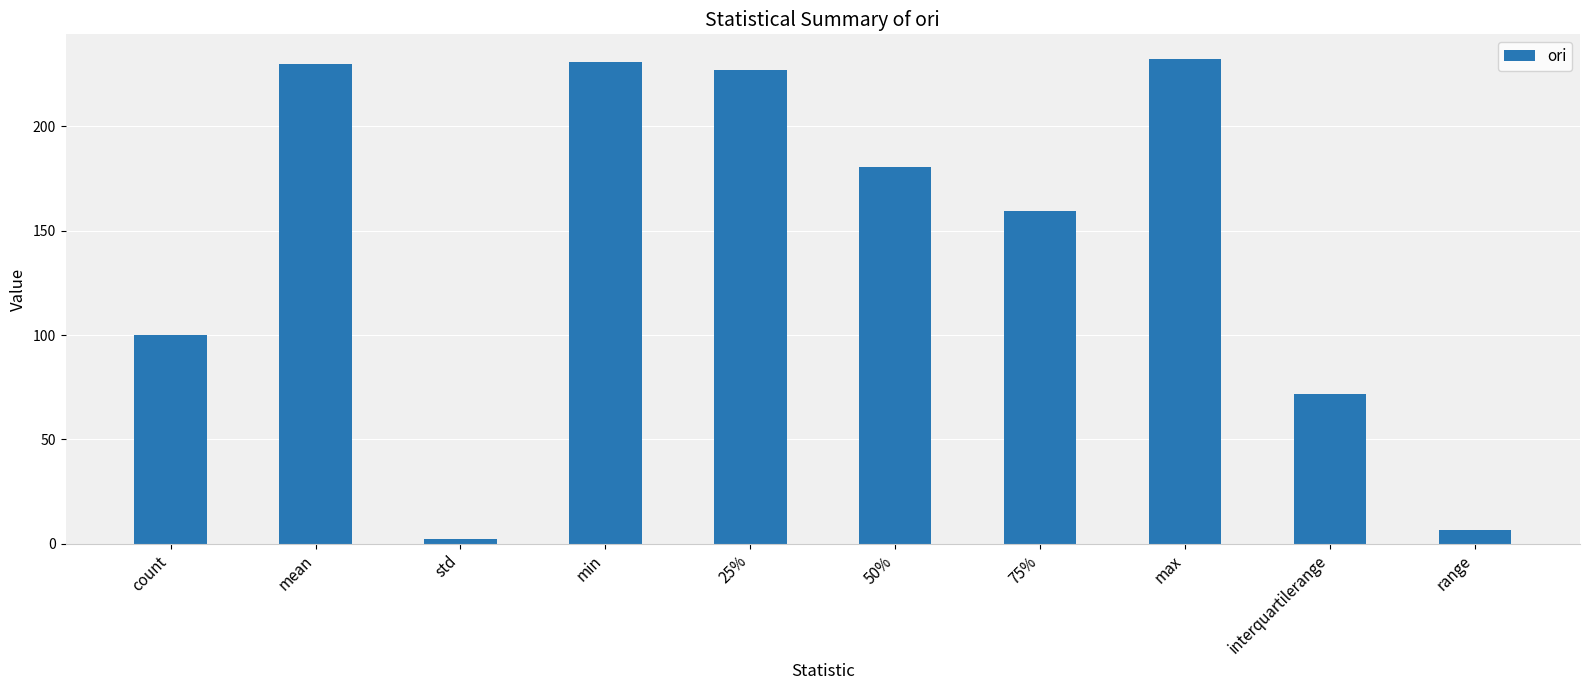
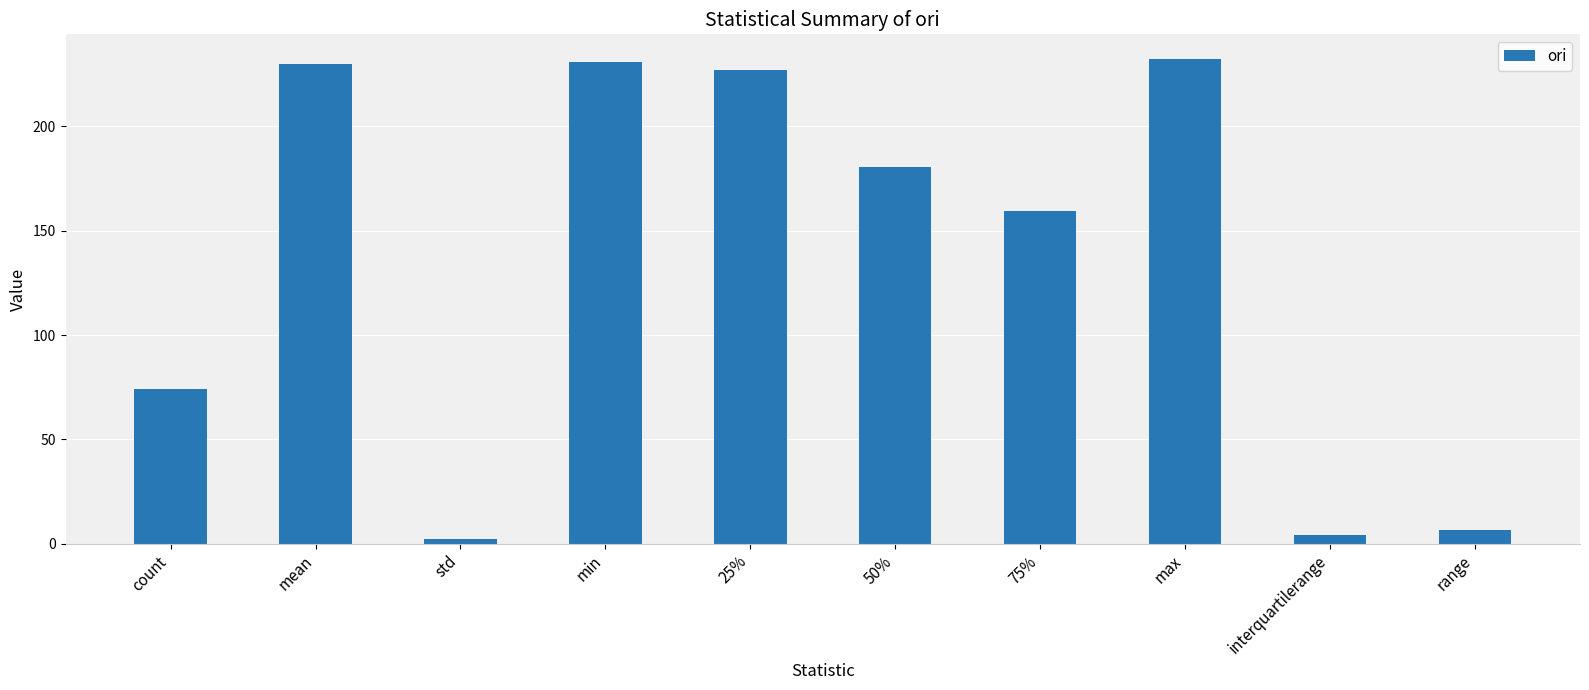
  {
-   "count": 100,
+   "count": 74,
    "mean": 230,
    "std": 2,
    "min": 231,
    "25%": 227,
    "50%": 181,
    "75%": 160,
    "max": 233,
-   "interquartilerange": 72,
+   "interquartilerange": 4,
    "range": 7
  }
